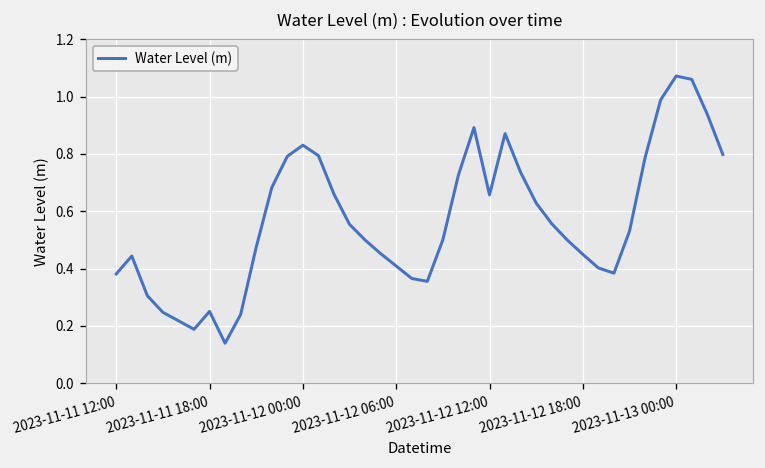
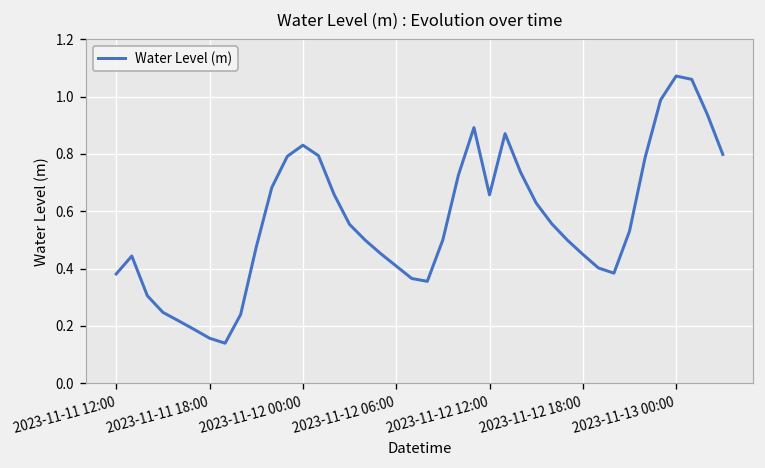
  {
    "2023-11-11 12:00": 0.38,
-   "2023-11-11 18:00": 0.25,
+   "2023-11-11 18:00": 0.16,
    "2023-11-12 00:00": 0.83,
    "2023-11-12 06:00": 0.41,
    "2023-11-12 12:00": 0.66,
    "2023-11-12 18:00": 0.45,
    "2023-11-13 00:00": 1.07
  }
